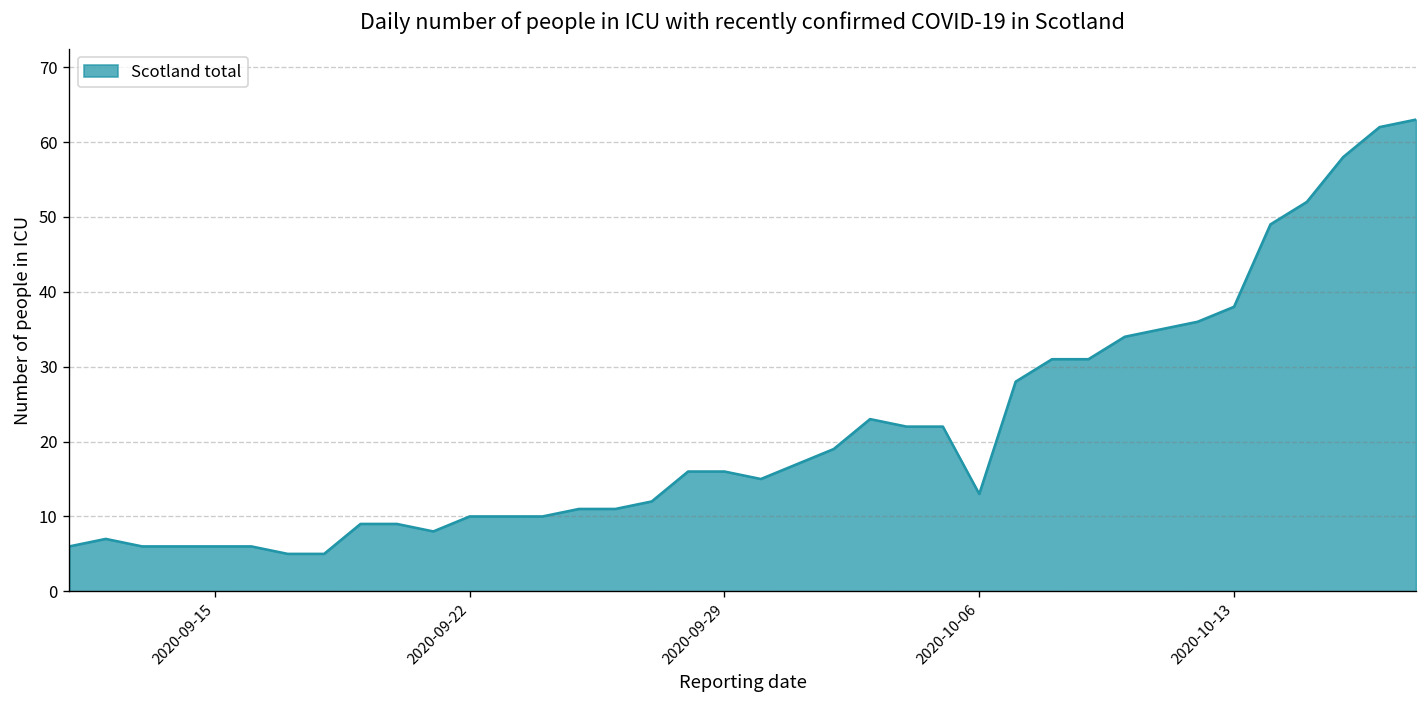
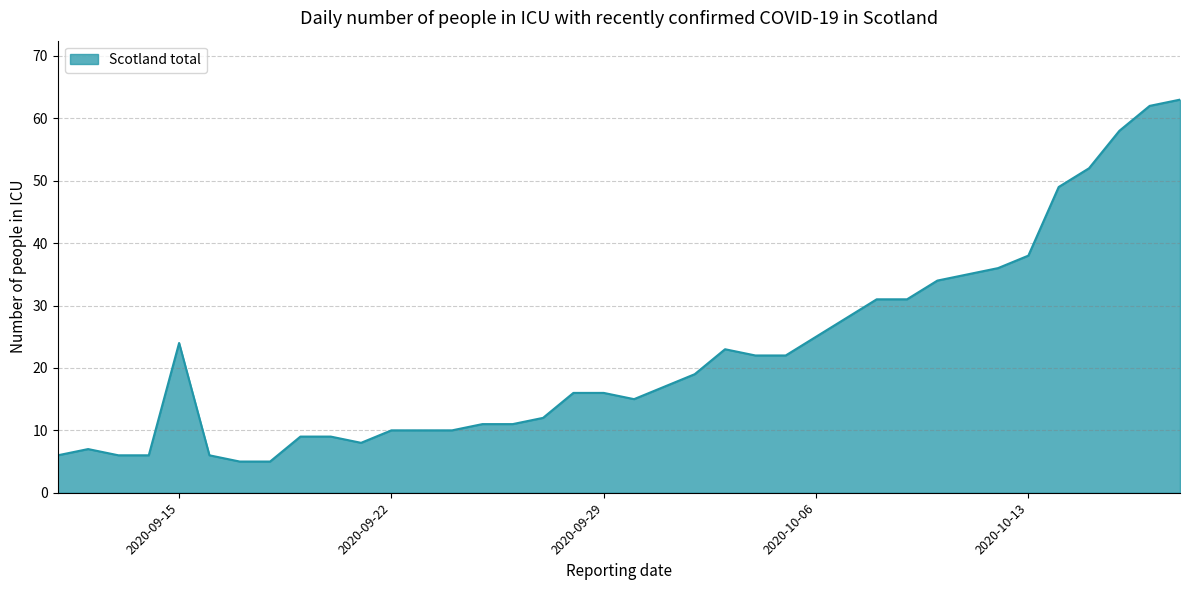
  {
-   "2020-09-15": 6,
+   "2020-09-15": 24,
    "2020-09-22": 10,
    "2020-09-29": 16,
-   "2020-10-06": 13,
+   "2020-10-06": 25,
    "2020-10-13": 38
  }
